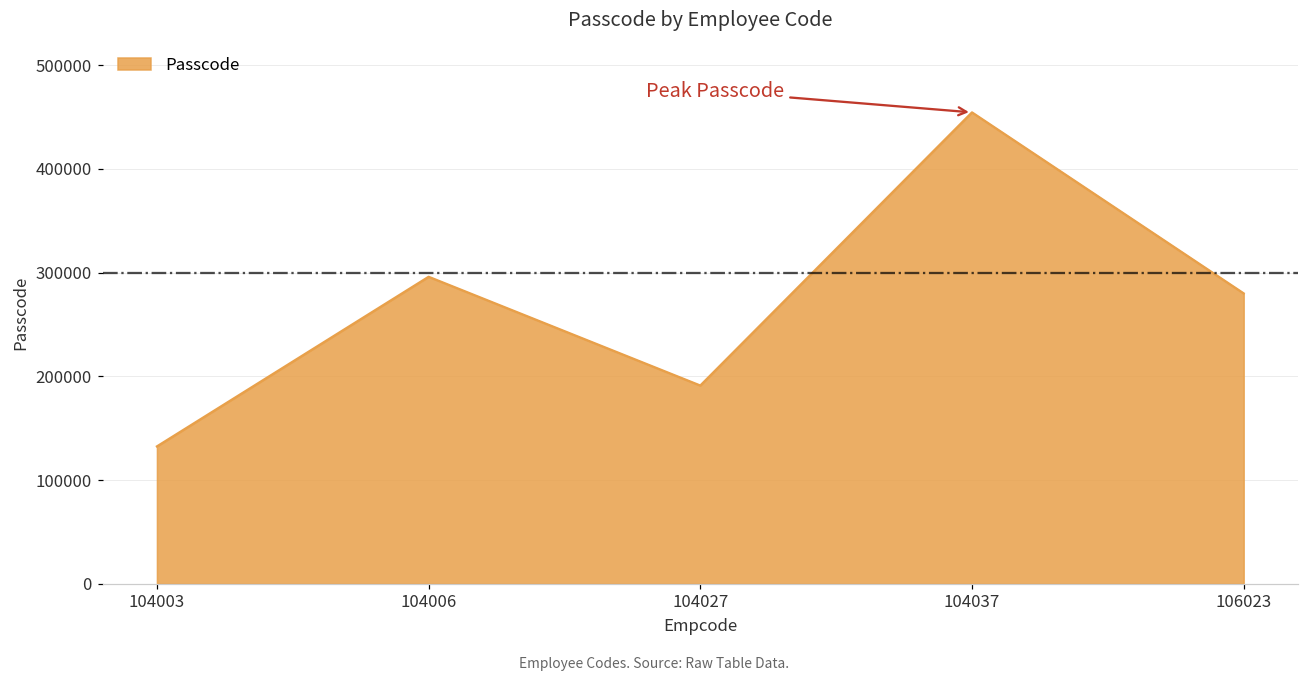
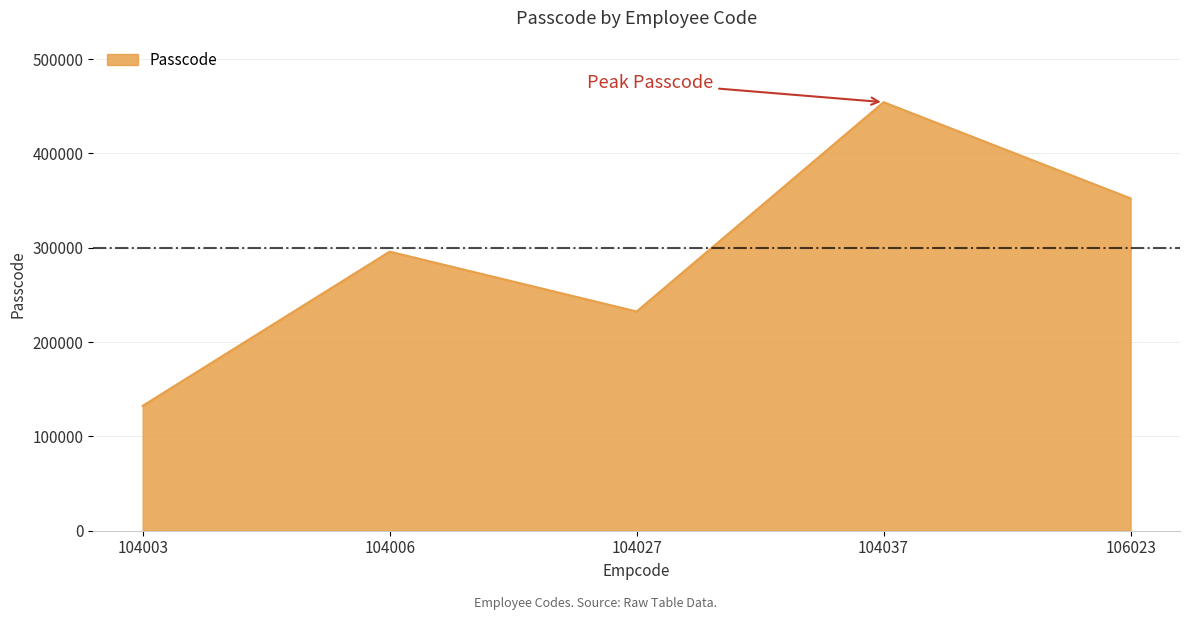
  {
    "104003": 130000,
    "104006": 300000,
-   "104027": 190000,
+   "104027": 230000,
    "104037": 450000,
-   "106023": 280000
+   "106023": 350000
  }
